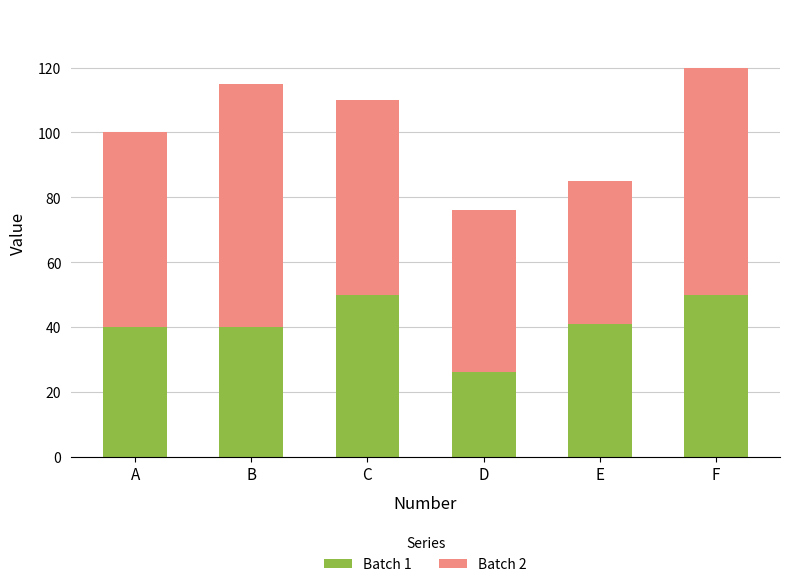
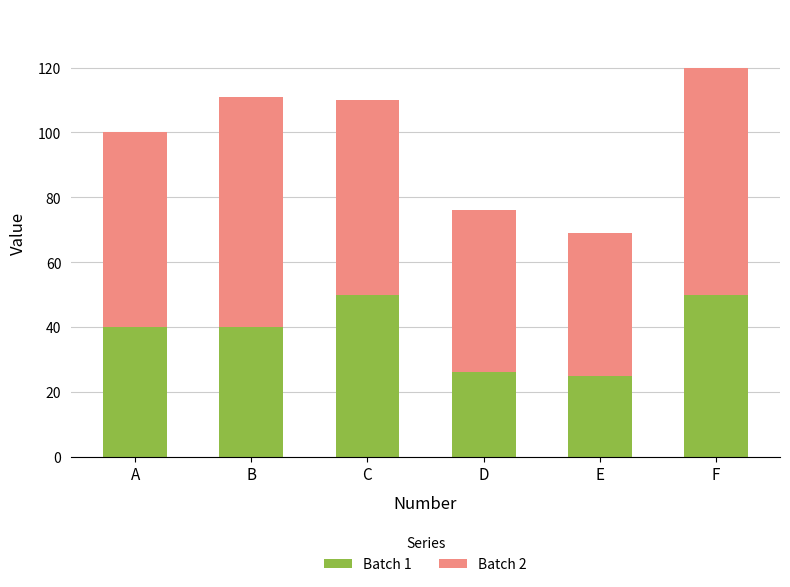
  {
    "Batch 1": {
      "A": 40,
      "B": 40,
      "C": 50,
      "D": 26,
-     "E": 41,
+     "E": 25,
      "F": 50
    },
    "Batch 2": {
      "A": 60,
-     "B": 75,
+     "B": 71,
      "C": 60,
      "D": 50,
      "E": 44,
      "F": 70
    }
  }
